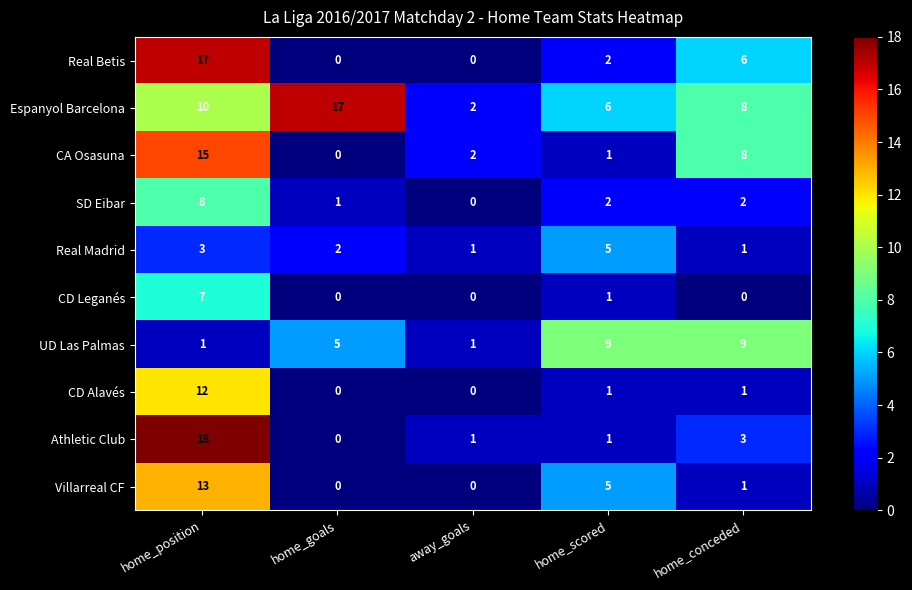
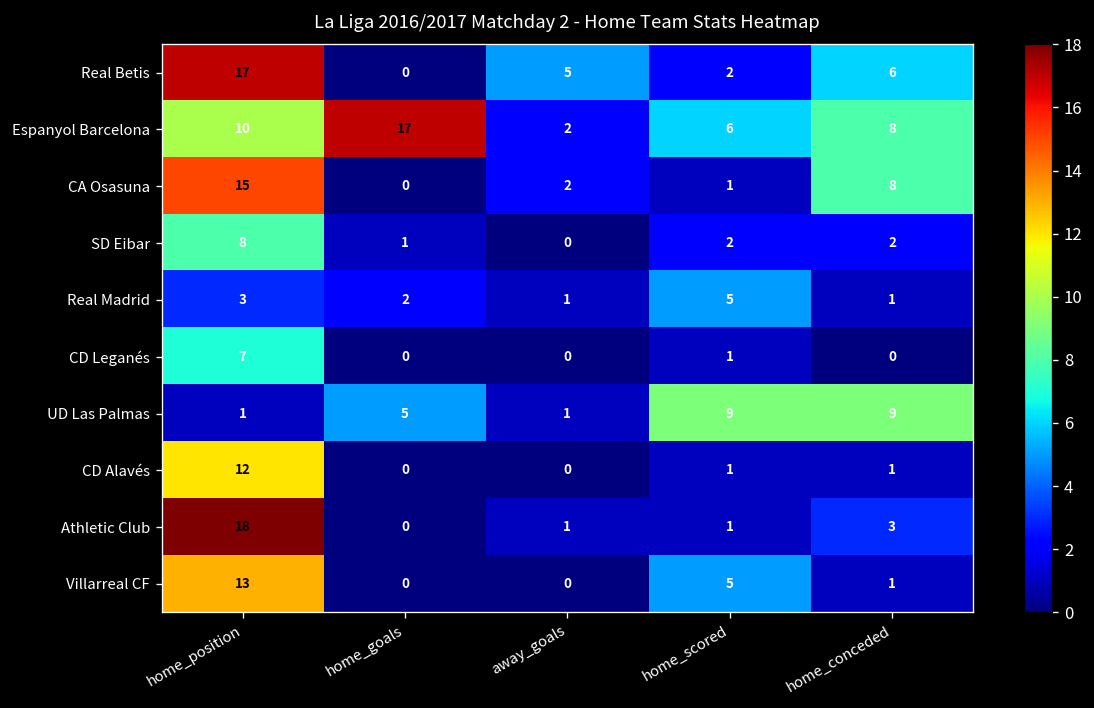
  {
    "Real Betis": {
      "home_position": 17,
      "home_goals": 0,
-     "away_goals": 0,
+     "away_goals": 5,
      "home_scored": 2,
      "home_conceded": 6
    },
    "Espanyol Barcelona": {
      "home_position": 10,
      "home_goals": 17,
      "away_goals": 2,
      "home_scored": 6,
      "home_conceded": 8
    },
    "CA Osasuna": {
      "home_position": 15,
      "home_goals": 0,
      "away_goals": 2,
      "home_scored": 1,
      "home_conceded": 8
    },
    "SD Eibar": {
      "home_position": 8,
      "home_goals": 1,
      "away_goals": 0,
      "home_scored": 2,
      "home_conceded": 2
    },
    "Real Madrid": {
      "home_position": 3,
      "home_goals": 2,
      "away_goals": 1,
      "home_scored": 5,
      "home_conceded": 1
    },
    "CD Leganés": {
      "home_position": 7,
      "home_goals": 0,
      "away_goals": 0,
      "home_scored": 1,
      "home_conceded": 0
    },
    "UD Las Palmas": {
      "home_position": 1,
      "home_goals": 5,
      "away_goals": 1,
      "home_scored": 9,
      "home_conceded": 9
    },
    "CD Alavés": {
      "home_position": 12,
      "home_goals": 0,
      "away_goals": 0,
      "home_scored": 1,
      "home_conceded": 1
    },
    "Athletic Club": {
      "home_position": 18,
      "home_goals": 0,
      "away_goals": 1,
      "home_scored": 1,
      "home_conceded": 3
    },
    "Villarreal CF": {
      "home_position": 13,
      "home_goals": 0,
      "away_goals": 0,
      "home_scored": 5,
      "home_conceded": 1
    }
  }
